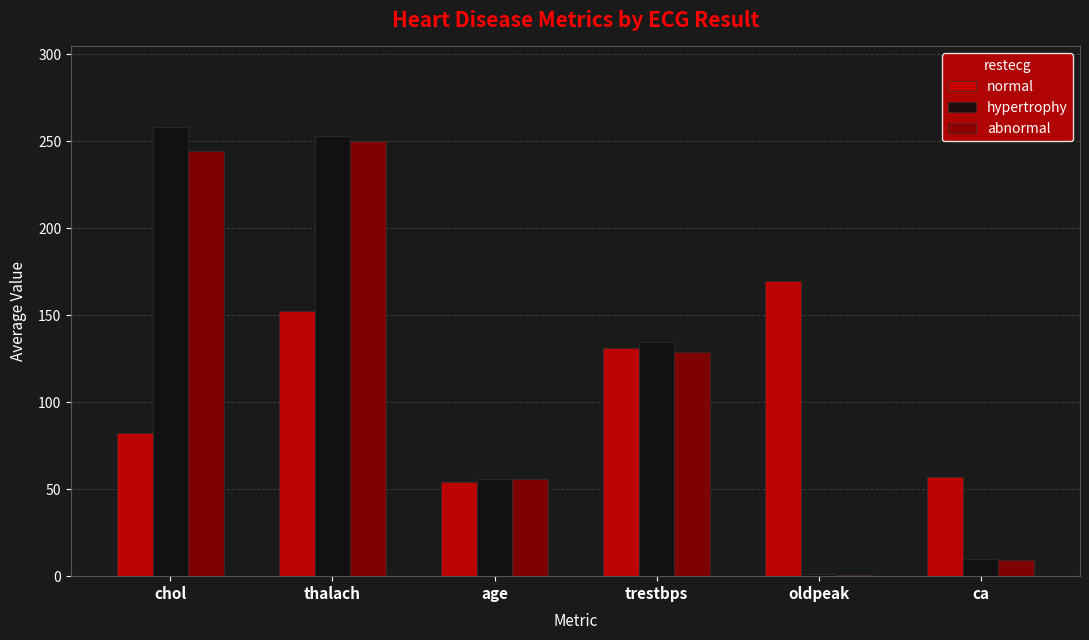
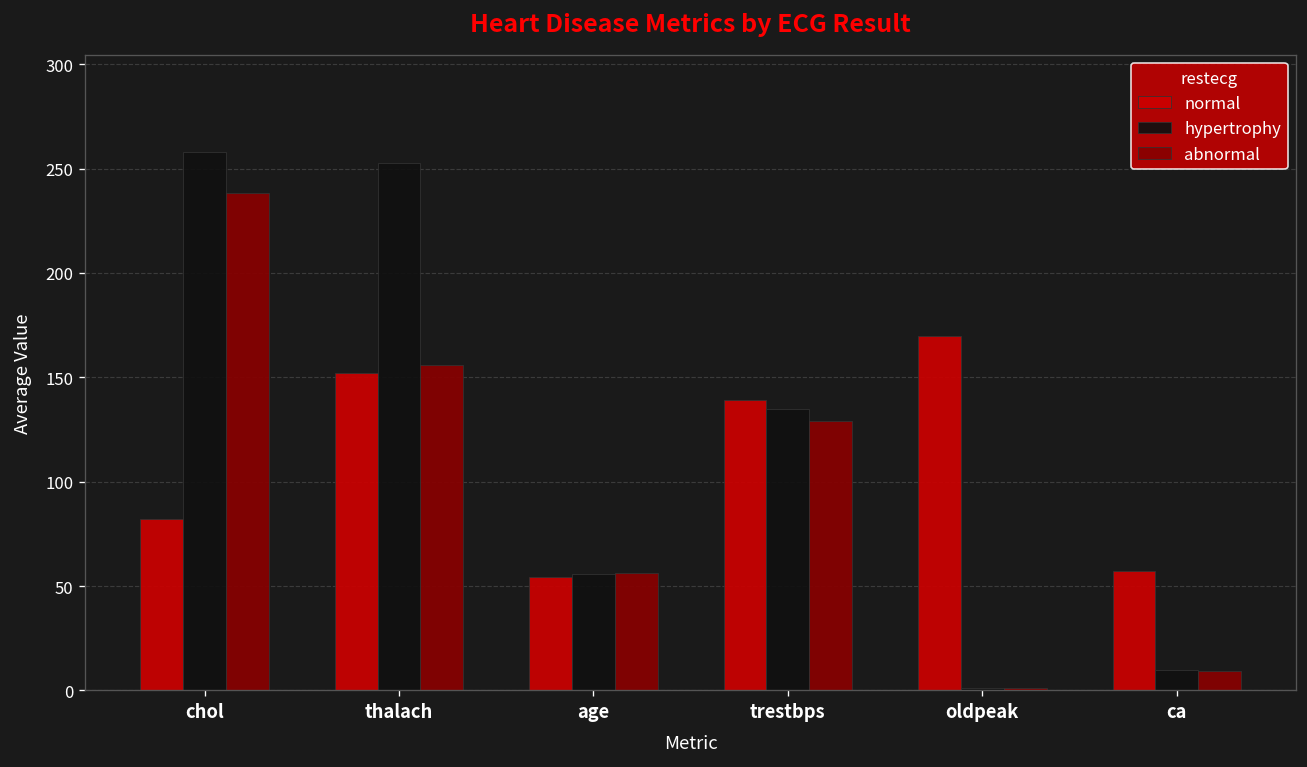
  {
    "normal": {
      "chol": 82,
      "thalach": 152,
      "age": 54,
-     "trestbps": 131,
+     "trestbps": 139,
      "oldpeak": 170,
      "ca": 57
    },
    "hypertrophy": {
      "chol": 258,
      "thalach": 253,
      "age": 56,
      "trestbps": 135,
      "ca": 10
    },
    "abnormal": {
-     "chol": 244,
-     "thalach": 250,
+     "chol": 238,
+     "thalach": 156,
      "age": 56,
      "trestbps": 129,
      "ca": 9
    }
  }
